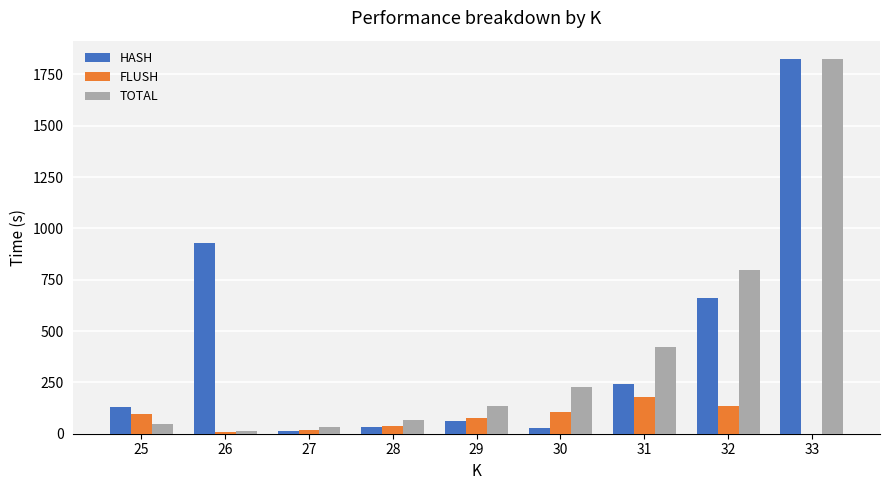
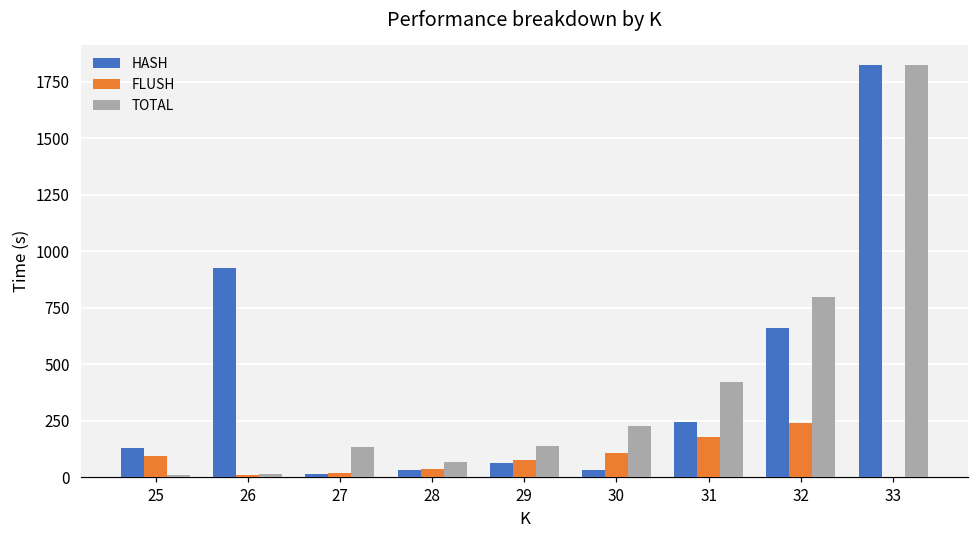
  {
    "HASH": {
      "25": 130,
      "26": 930,
      "27": 10,
      "28": 30,
      "29": 60,
      "30": 30,
      "31": 240,
      "32": 660,
      "33": 1820
    },
    "FLUSH": {
      "25": 90,
      "27": 20,
      "28": 40,
      "29": 80,
      "30": 110,
      "31": 180,
-     "32": 140,
+     "32": 240,
      "33": 0
    },
    "TOTAL": {
-     "25": 50,
+     "25": 10,
      "26": 20,
-     "27": 30,
+     "27": 130,
      "28": 70,
      "29": 140,
      "30": 230,
      "31": 420,
      "32": 800,
      "33": 1820
    }
  }
